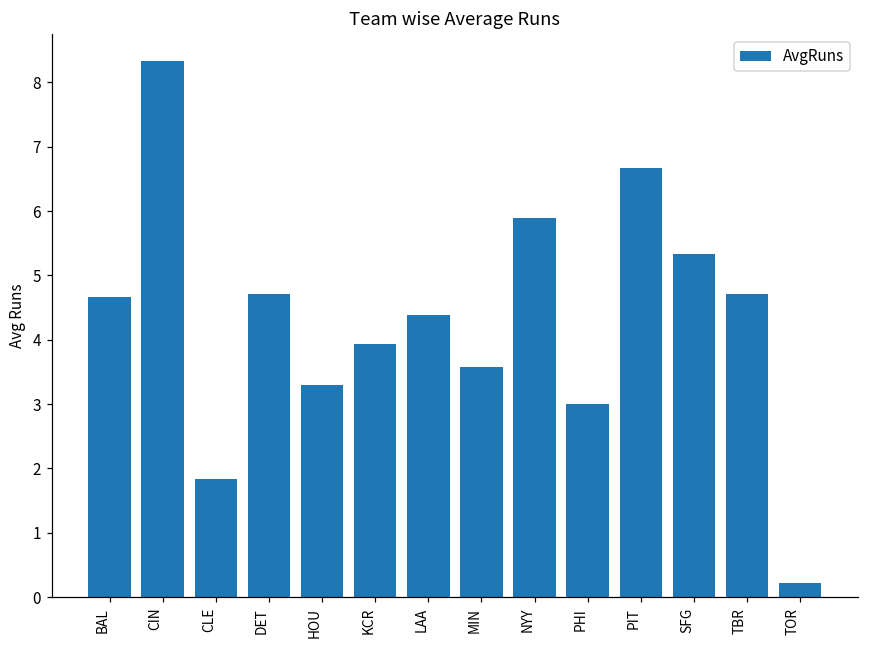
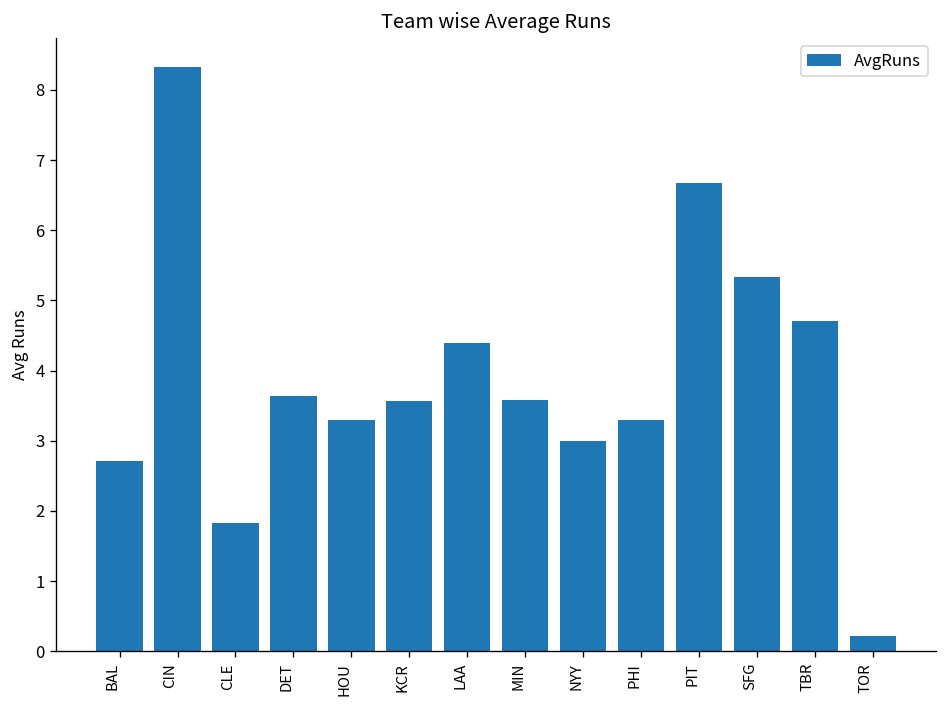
  {
-   "BAL": 4.7,
+   "BAL": 2.7,
    "CIN": 8.3,
    "CLE": 1.8,
-   "DET": 4.7,
+   "DET": 3.6,
    "HOU": 3.3,
-   "KCR": 3.9,
+   "KCR": 3.6,
    "LAA": 4.4,
    "MIN": 3.6,
-   "NYY": 5.9,
-   "PHI": 3.0,
+   "NYY": 3.0,
+   "PHI": 3.3,
    "PIT": 6.7,
    "SFG": 5.3,
    "TBR": 4.7,
    "TOR": 0.2
  }
